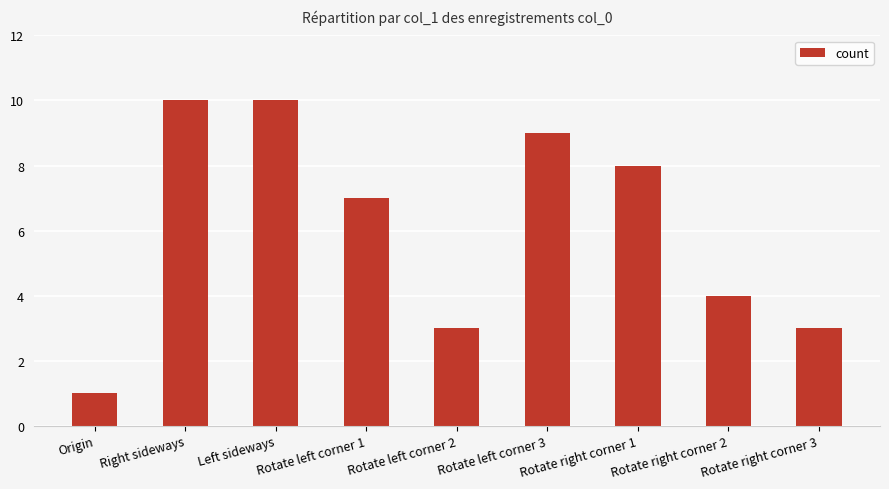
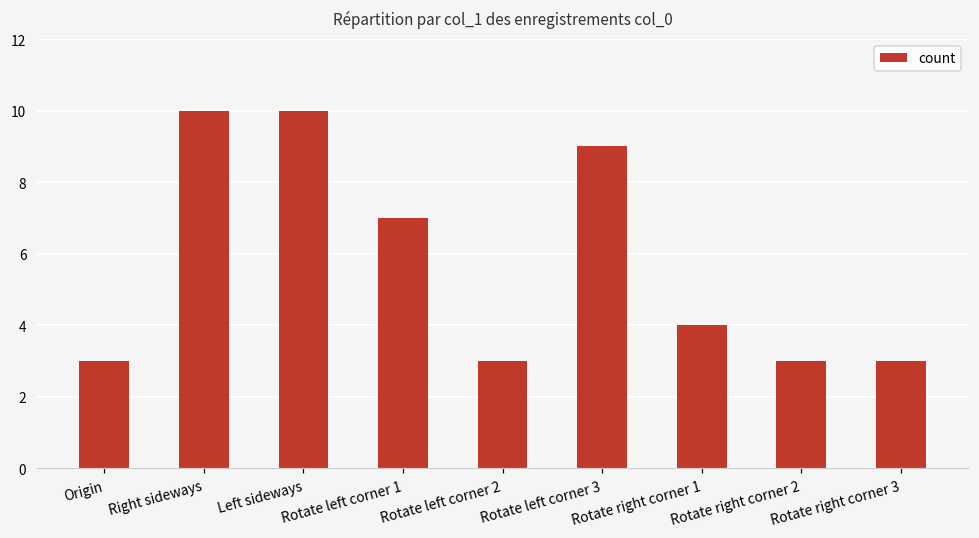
  {
-   "Origin": 1,
+   "Origin": 3,
    "Right sideways": 10,
    "Left sideways": 10,
    "Rotate left corner 1": 7,
    "Rotate left corner 2": 3,
    "Rotate left corner 3": 9,
-   "Rotate right corner 1": 8,
-   "Rotate right corner 2": 4,
+   "Rotate right corner 1": 4,
+   "Rotate right corner 2": 3,
    "Rotate right corner 3": 3
  }
